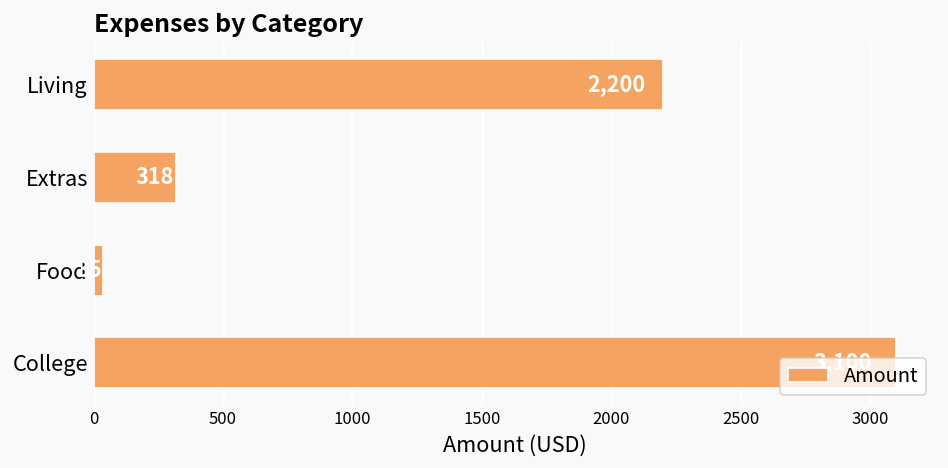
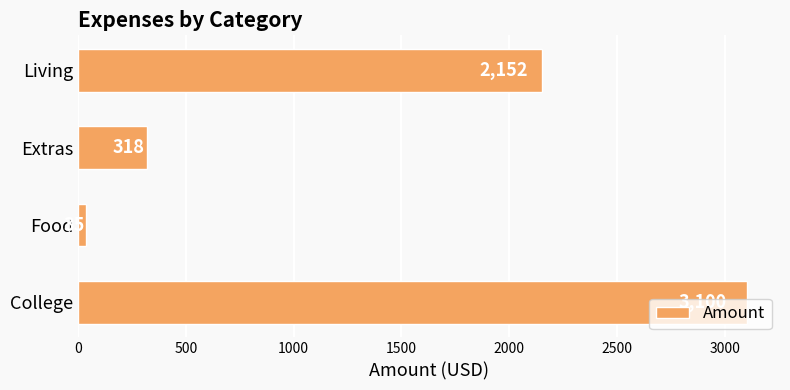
  {
-   "Living": "2,200",
+   "Living": "2,152",
    "Extras": "318"
  }
